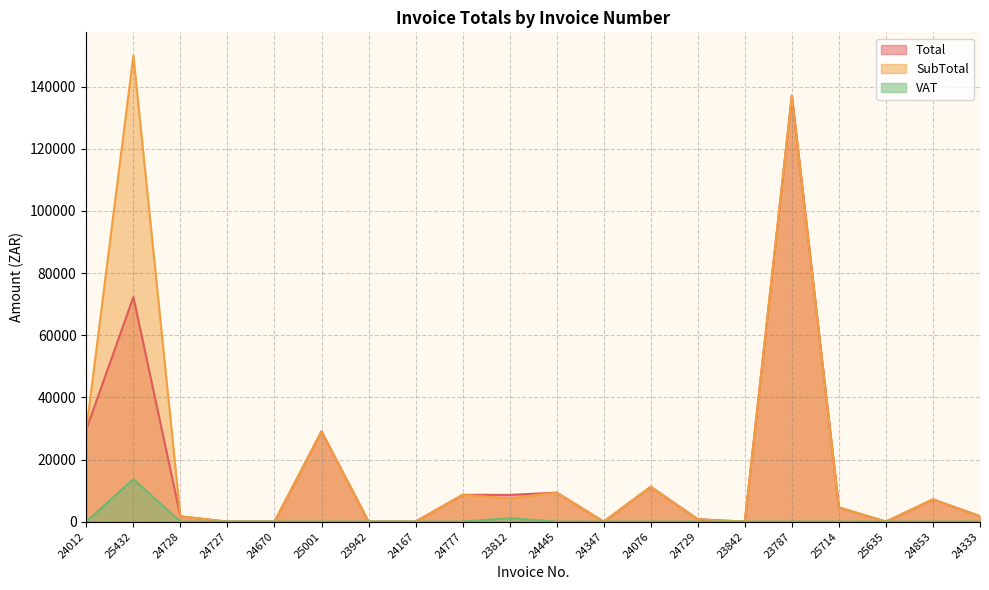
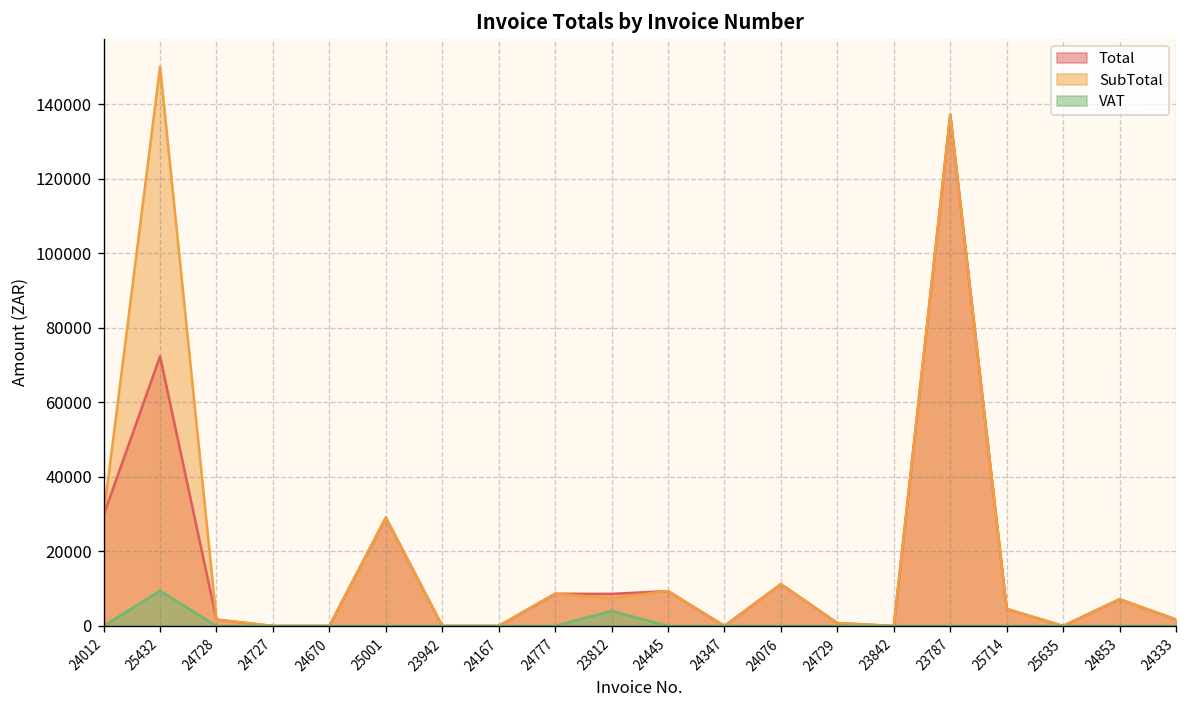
  {
    "VAT": {
      "24012": 0,
-     "25432": 14000,
+     "25432": 9000,
      "24728": 0,
      "25001": 0,
      "24777": 0,
-     "23812": 1000,
+     "23812": 4000,
      "24445": 0,
      "24076": 0,
      "23787": 0,
      "25714": 0,
      "24853": 0,
      "24333": 0
    }
  }
